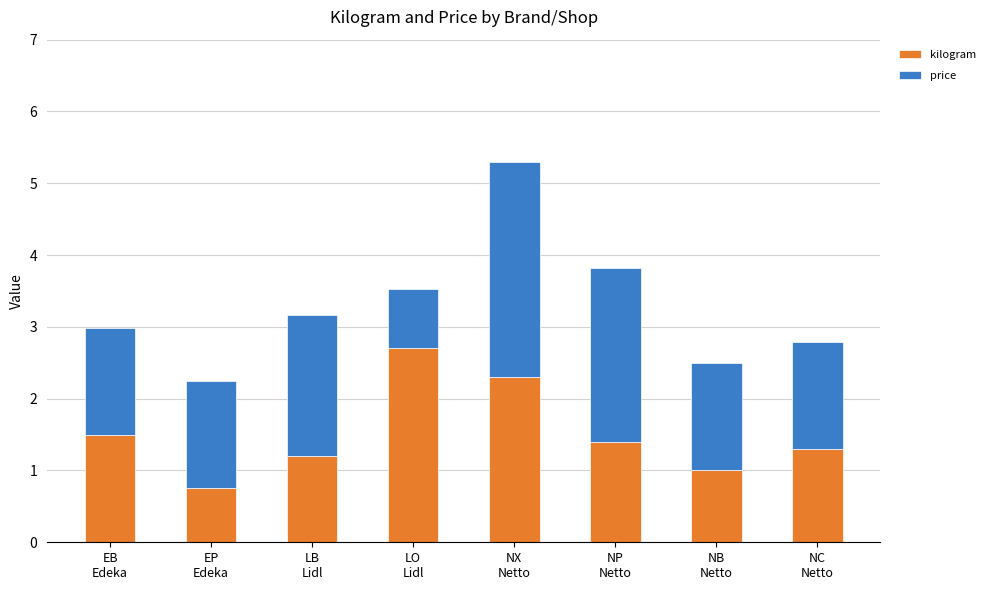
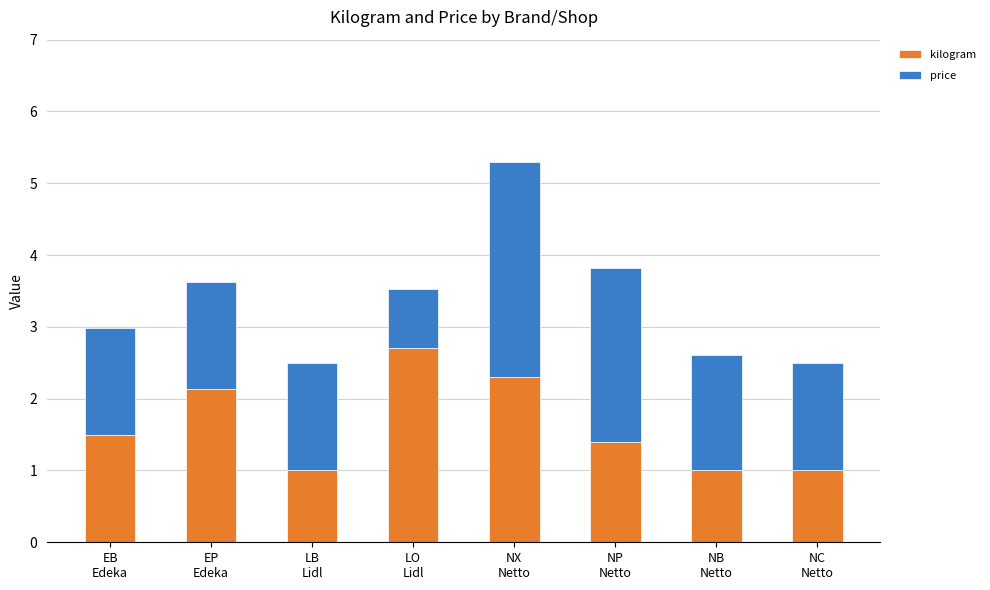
  {
    "kilogram": {
      "EB Edeka": 1.5,
-     "EP Edeka": 0.8,
-     "LB Lidl": 1.2,
+     "EP Edeka": 2.1,
+     "LB Lidl": 1.0,
      "LO Lidl": 2.7,
      "NX Netto": 2.3,
      "NP Netto": 1.4,
      "NB Netto": 1.0,
-     "NC Netto": 1.3
+     "NC Netto": 1.0
    },
    "price": {
      "EB Edeka": 1.5,
      "EP Edeka": 1.5,
-     "LB Lidl": 2.0,
+     "LB Lidl": 1.5,
      "LO Lidl": 0.8,
      "NX Netto": 3.0,
      "NP Netto": 2.4,
-     "NB Netto": 1.5,
+     "NB Netto": 1.6,
      "NC Netto": 1.5
    }
  }
